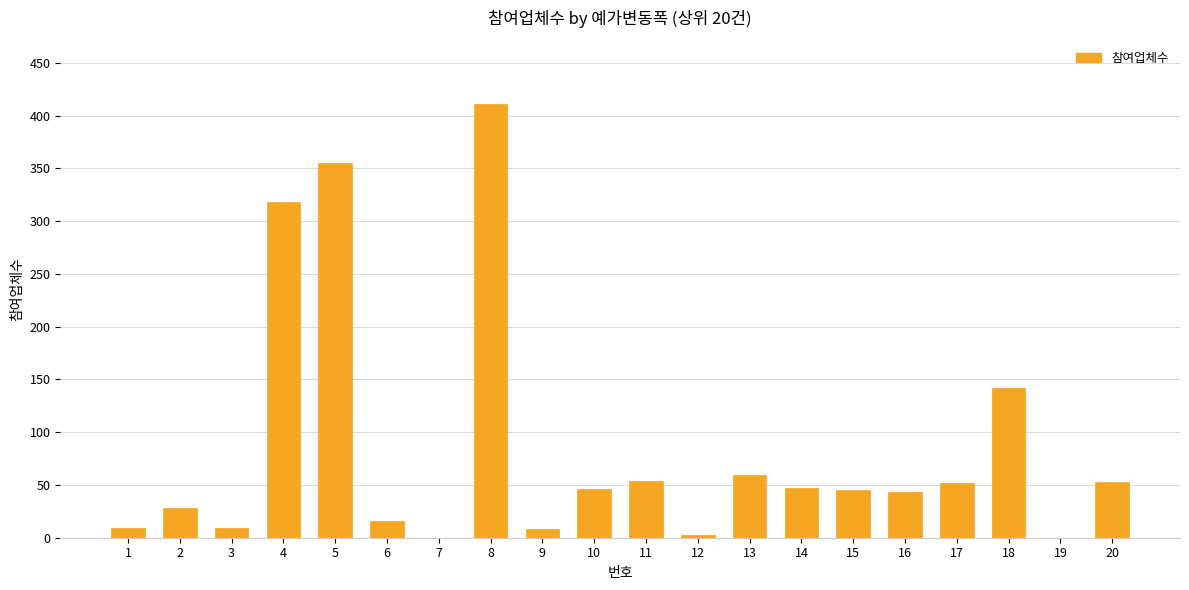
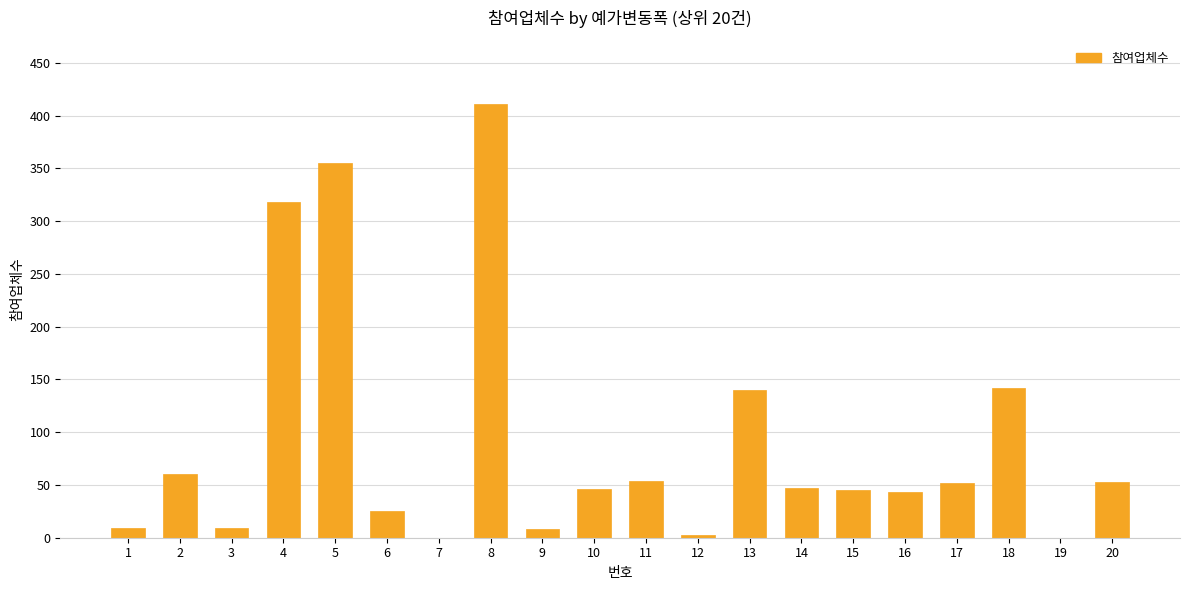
  {
    "1": 9,
-   "2": 28,
+   "2": 60,
    "3": 9,
    "4": 318,
    "5": 355,
-   "6": 16,
+   "6": 25,
    "7": 0,
    "8": 411,
    "9": 8,
    "10": 46,
    "11": 54,
    "12": 3,
-   "13": 59,
+   "13": 140,
    "14": 47,
    "15": 45,
    "16": 43,
    "17": 52,
    "18": 142,
    "19": 0,
    "20": 53
  }
